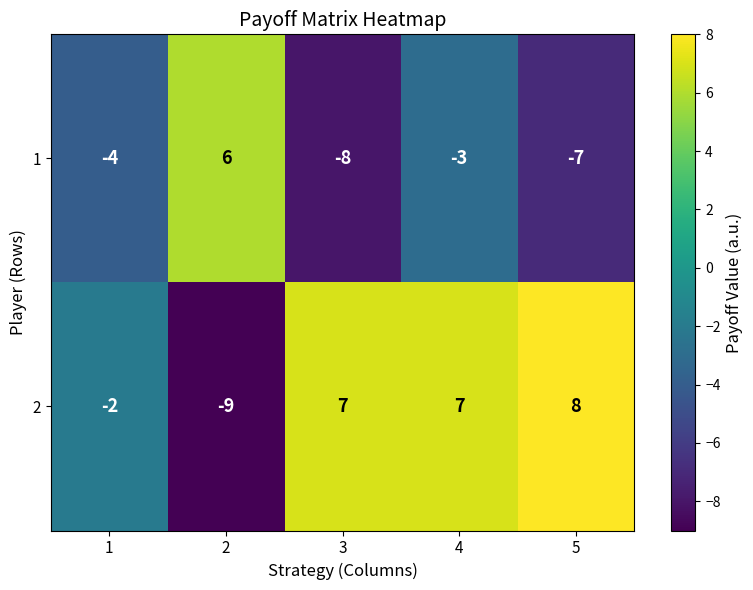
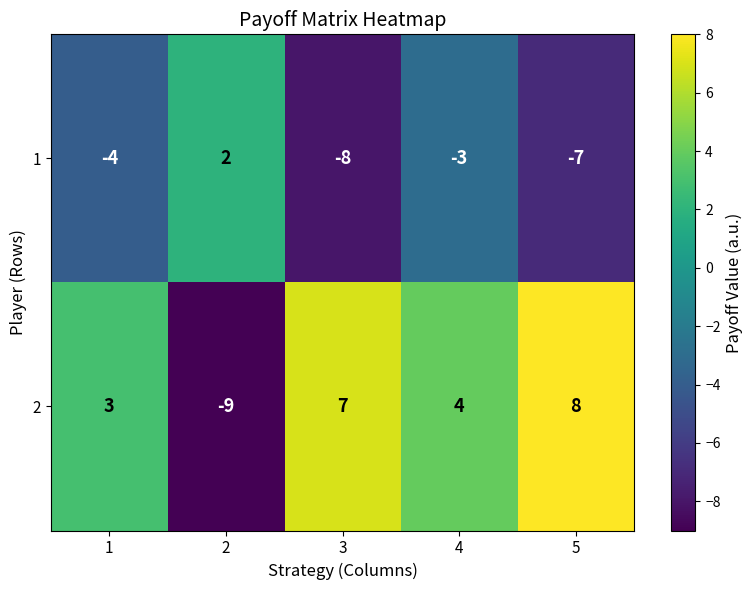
  {
    "1": {
      "1": -4,
-     "2": 6,
+     "2": 2,
      "3": -8,
      "4": -3,
      "5": -7
    },
    "2": {
-     "1": -2,
+     "1": 3,
      "2": -9,
      "3": 7,
-     "4": 7,
+     "4": 4,
      "5": 8
    }
  }
